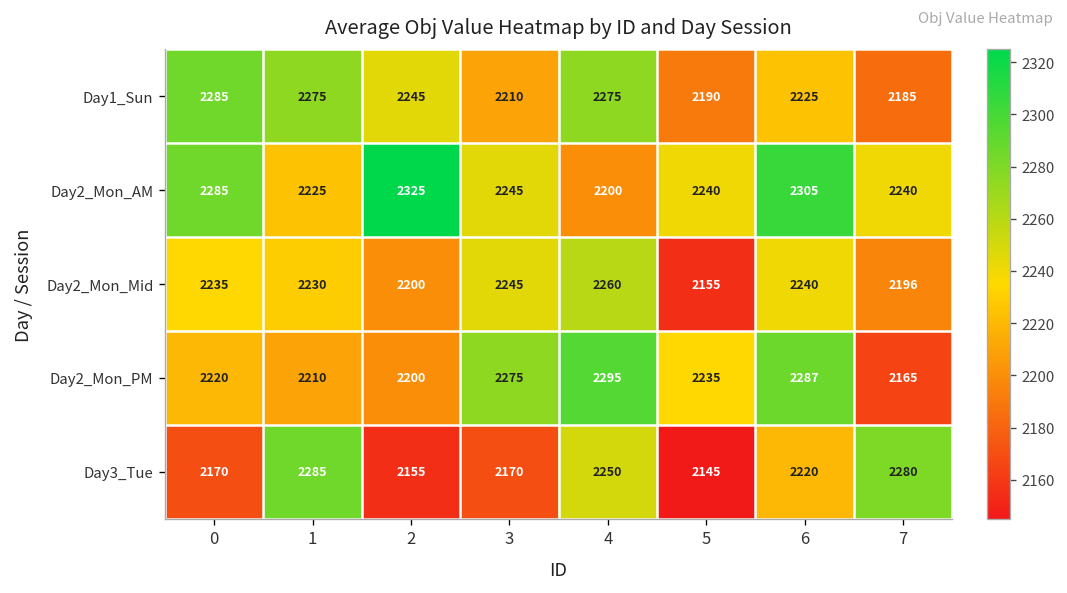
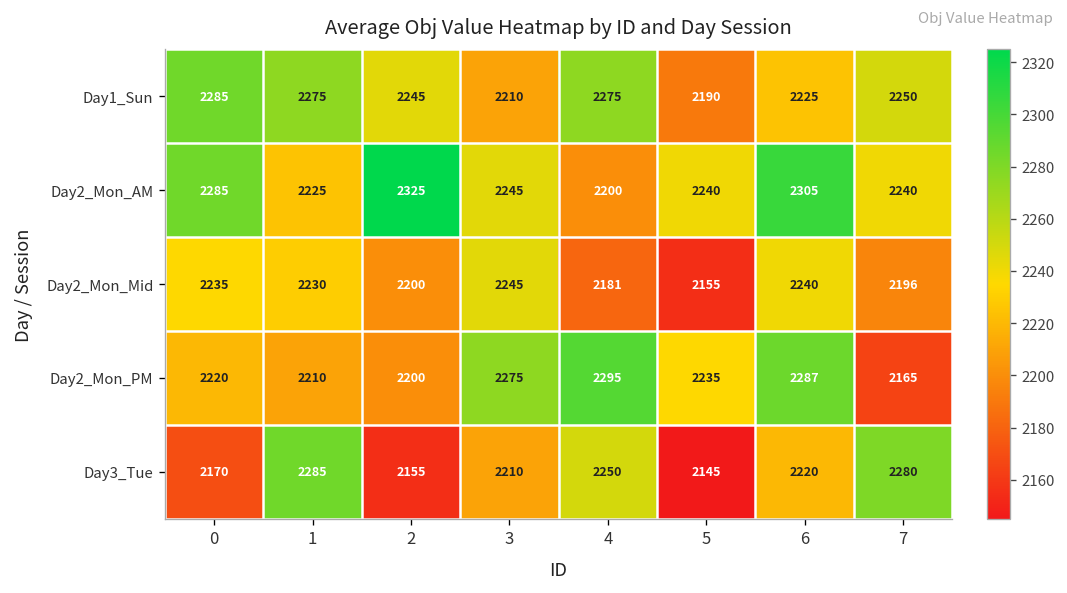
  {
    "Day1_Sun": {
      "0": 2285,
      "1": 2275,
      "2": 2245,
      "3": 2210,
      "4": 2275,
      "5": 2190,
      "6": 2225,
-     "7": 2185
+     "7": 2250
    },
    "Day2_Mon_AM": {
      "0": 2285,
      "1": 2225,
      "2": 2325,
      "3": 2245,
      "4": 2200,
      "5": 2240,
      "6": 2305,
      "7": 2240
    },
    "Day2_Mon_Mid": {
      "0": 2235,
      "1": 2230,
      "2": 2200,
      "3": 2245,
-     "4": 2260,
+     "4": 2181,
      "5": 2155,
      "6": 2240,
      "7": 2196
    },
    "Day2_Mon_PM": {
      "0": 2220,
      "1": 2210,
      "2": 2200,
      "3": 2275,
      "4": 2295,
      "5": 2235,
      "6": 2287,
      "7": 2165
    },
    "Day3_Tue": {
      "0": 2170,
      "1": 2285,
      "2": 2155,
-     "3": 2170,
+     "3": 2210,
      "4": 2250,
      "5": 2145,
      "6": 2220,
      "7": 2280
    }
  }
